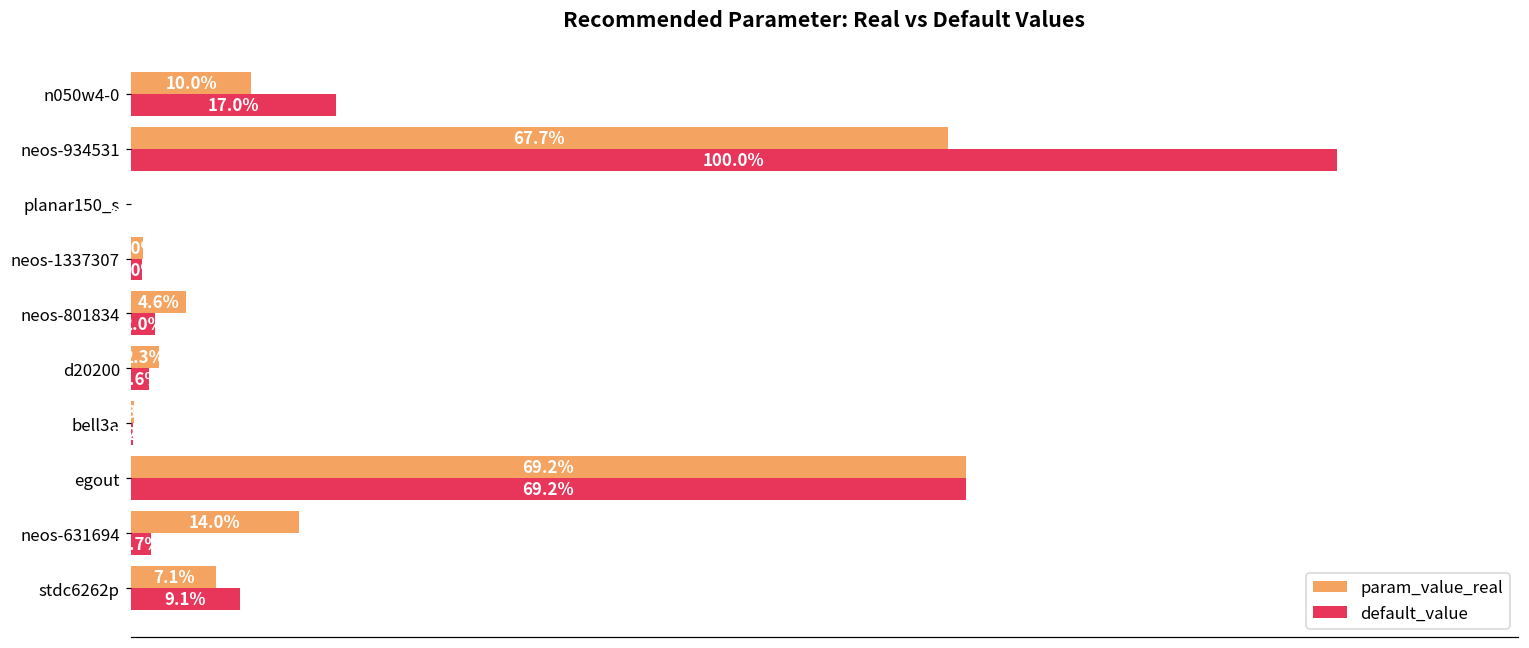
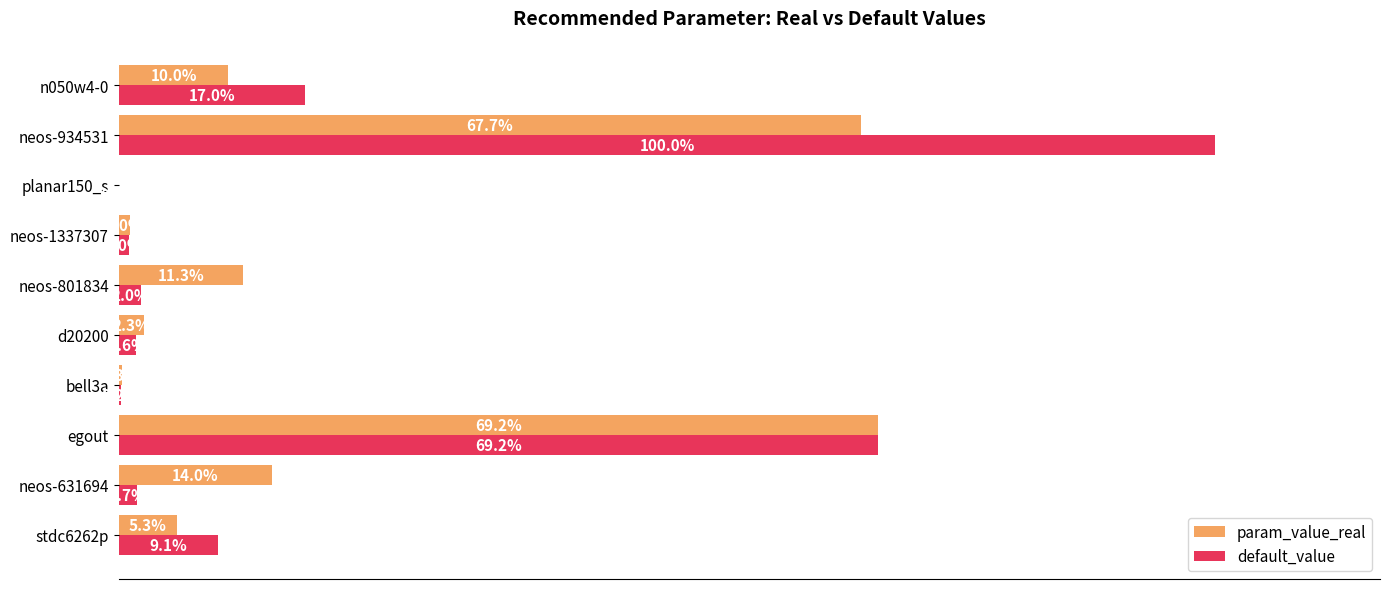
  {
    "param_value_real": {
      "n050w4-0": "10.0%",
      "neos-934531": "67.7%",
-     "neos-801834": "4.6%",
+     "neos-801834": "11.3%",
      "d20200": "2.3%",
      "egout": "69.2%",
      "neos-631694": "14.0%",
-     "stdc6262p": "7.1%"
+     "stdc6262p": "5.3%"
    },
    "default_value": {
      "n050w4-0": "17.0%",
      "neos-934531": "100.0%",
      "neos-801834": "2.0%",
      "egout": "69.2%",
      "stdc6262p": "9.1%"
    }
  }
